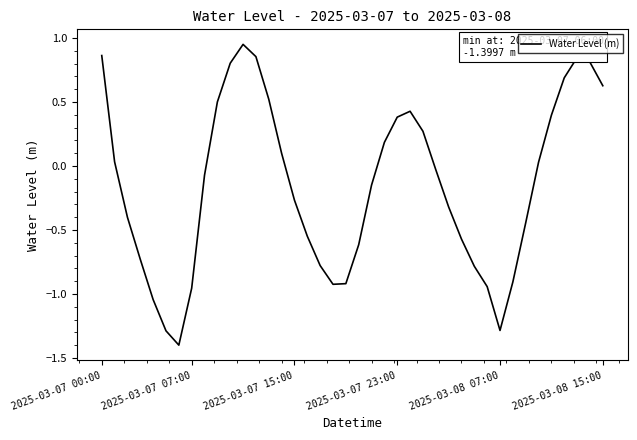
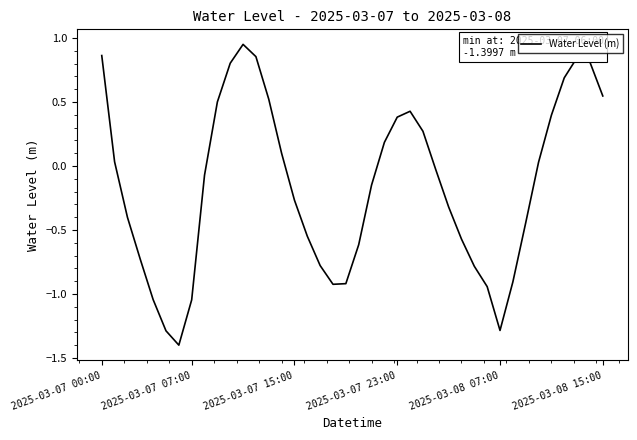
  {
    "2025-03-07 00:00": 0.86,
-   "2025-03-07 07:00": -0.95,
+   "2025-03-07 07:00": -1.05,
    "2025-03-07 15:00": -0.27,
    "2025-03-07 23:00": 0.38,
    "2025-03-08 07:00": -1.28,
-   "2025-03-08 15:00": 0.63
+   "2025-03-08 15:00": 0.55
  }
